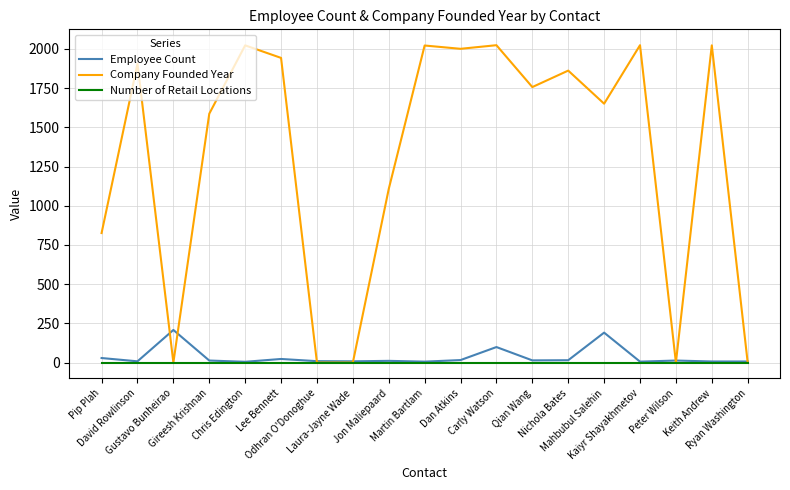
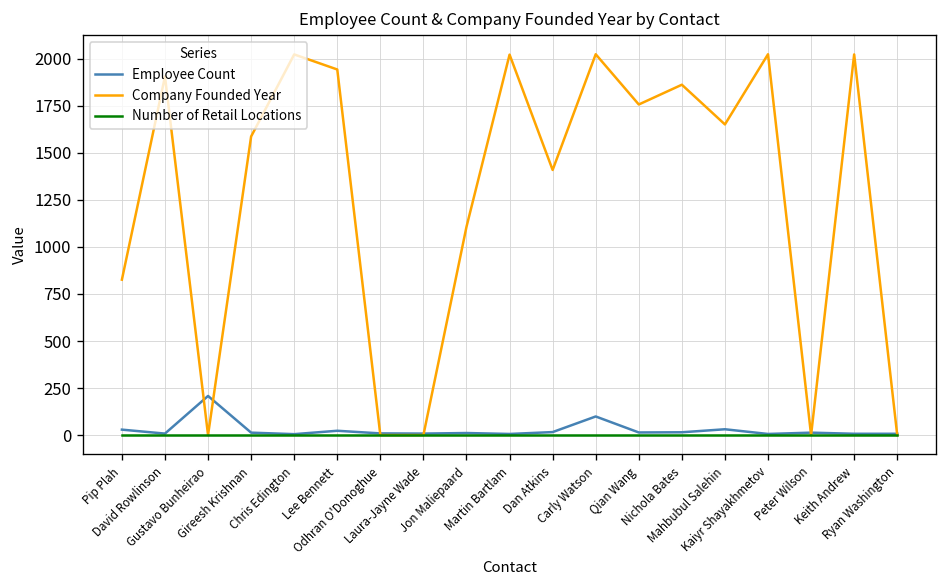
  {
    "Employee Count": {
      "Pip Plah": 30,
      "Gustavo Bunheirao": 210,
      "Lee Bennett": 20,
      "Carly Watson": 100,
-     "Mahbubul Salehin": 190
+     "Mahbubul Salehin": 30
    },
    "Company Founded Year": {
      "Pip Plah": 830,
      "Gireesh Krishnan": 1590,
      "Lee Bennett": 1940,
      "Jon Maliepaard": 1110,
      "Martin Bartlam": 2020,
-     "Dan Atkins": 2000,
+     "Dan Atkins": 1410,
      "Carly Watson": 2020,
      "Qian Wang": 1760,
      "Nichola Bates": 1860,
      "Mahbubul Salehin": 1650,
      "Kaiyr Shayakhmetov": 2020,
      "Keith Andrew": 2020
    },
    "Number of Retail Locations": {
      "Pip Plah": 0,
      "Lee Bennett": 0,
      "Carly Watson": 0,
      "Mahbubul Salehin": 0
    }
  }
